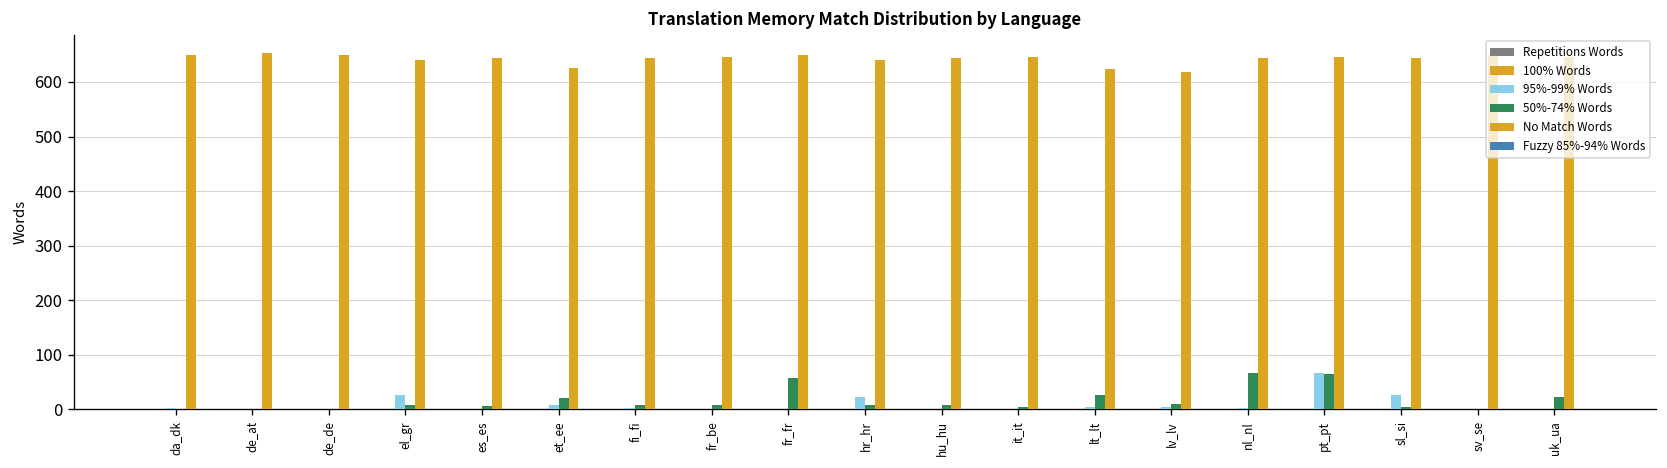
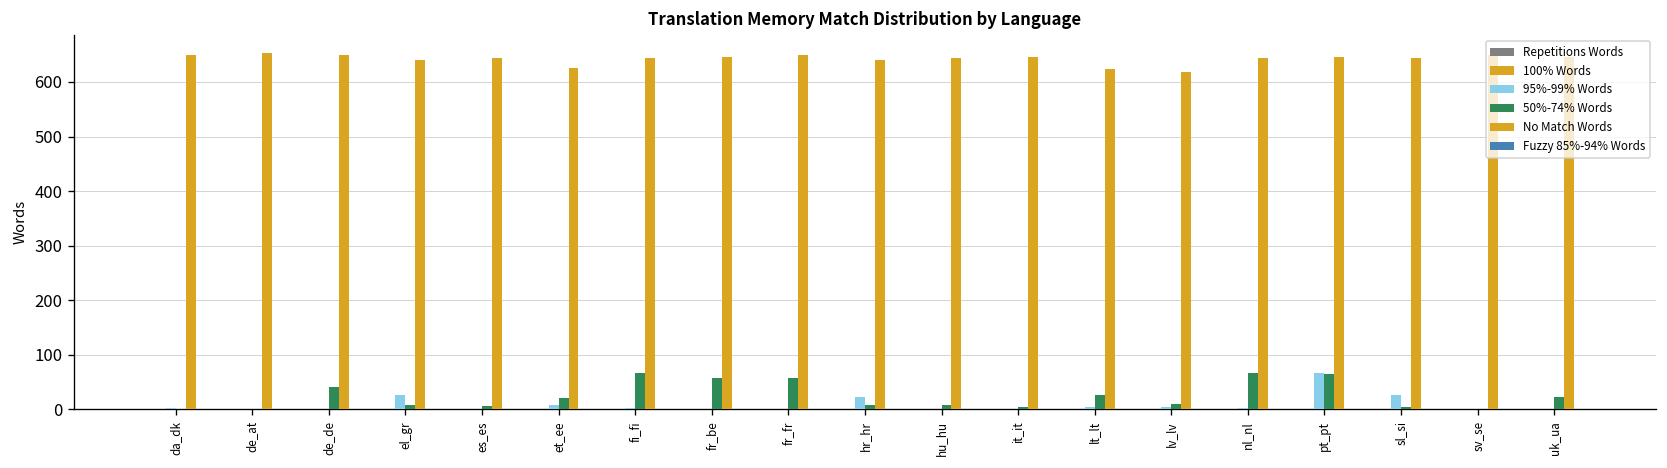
  {
    "Repetitions Words": {
      "da_dk": 0,
      "de_at": 0,
      "de_de": 0,
      "el_gr": 0,
      "es_es": 0,
      "et_ee": 0,
      "fi_fi": 0,
      "fr_be": 0,
      "fr_fr": 0,
      "hr_hr": 0,
      "hu_hu": 0,
      "it_it": 0,
      "lt_lt": 0,
      "lv_lv": 0,
      "nl_nl": 0,
      "pt_pt": 0,
      "sl_si": 0,
      "sv_se": 0,
      "uk_ua": 0
    },
    "95%-99% Words": {
      "de_at": 0,
      "de_de": 0,
      "el_gr": 30,
      "es_es": 0,
      "et_ee": 10,
      "fr_be": 0,
      "fr_fr": 0,
      "hr_hr": 20,
      "hu_hu": 0,
      "it_it": 0,
      "pt_pt": 70,
      "sl_si": 30,
      "sv_se": 0,
      "uk_ua": 0
    },
    "50%-74% Words": {
-     "de_de": 0,
+     "de_de": 40,
      "el_gr": 10,
      "es_es": 10,
      "et_ee": 20,
-     "fi_fi": 10,
-     "fr_be": 10,
+     "fi_fi": 70,
+     "fr_be": 60,
      "fr_fr": 60,
      "hr_hr": 10,
      "hu_hu": 10,
      "lt_lt": 30,
      "lv_lv": 10,
      "nl_nl": 70,
      "pt_pt": 60,
      "uk_ua": 20
    },
    "Fuzzy 85%-94% Words": {
      "da_dk": 0,
      "de_at": 0,
      "de_de": 0,
      "el_gr": 0,
      "es_es": 0,
      "et_ee": 0,
      "fi_fi": 0,
      "fr_be": 0,
      "fr_fr": 0,
      "hr_hr": 0,
      "hu_hu": 0,
      "it_it": 0,
      "lt_lt": 0,
      "lv_lv": 0,
      "nl_nl": 0,
      "pt_pt": 0,
      "sl_si": 0,
      "sv_se": 0,
      "uk_ua": 0
    }
  }
